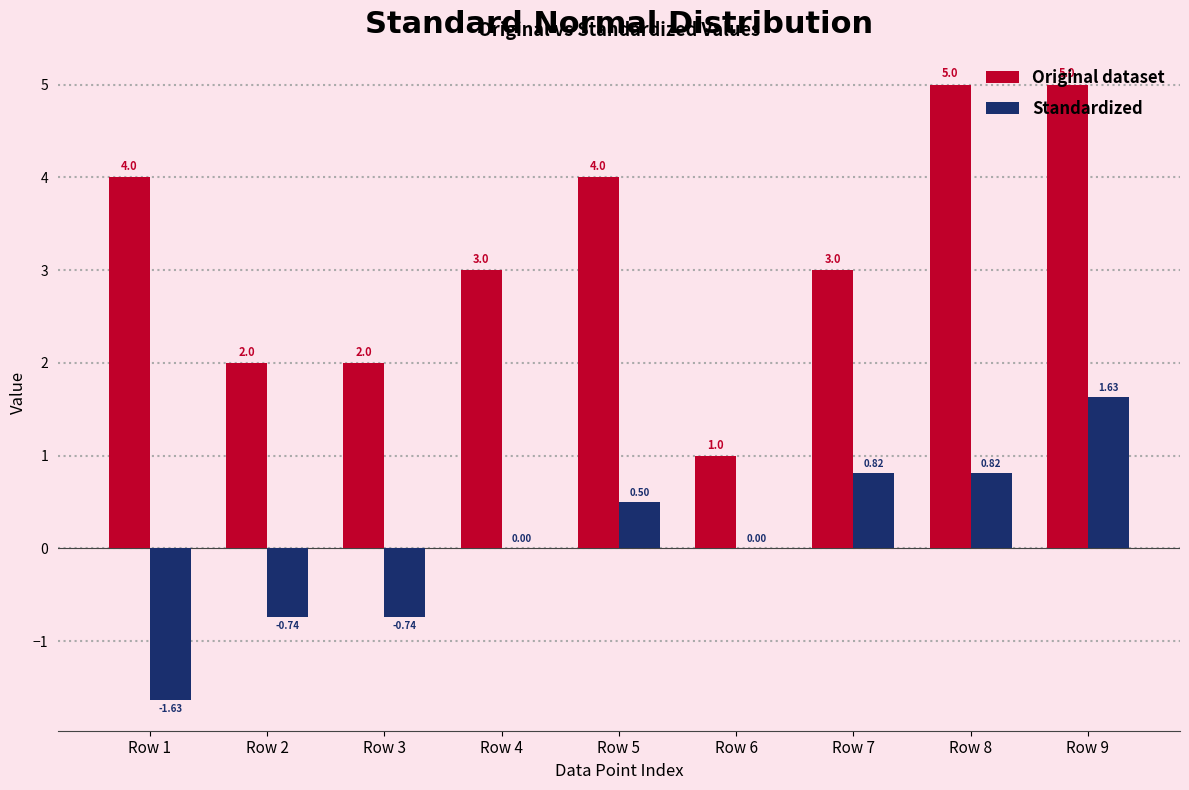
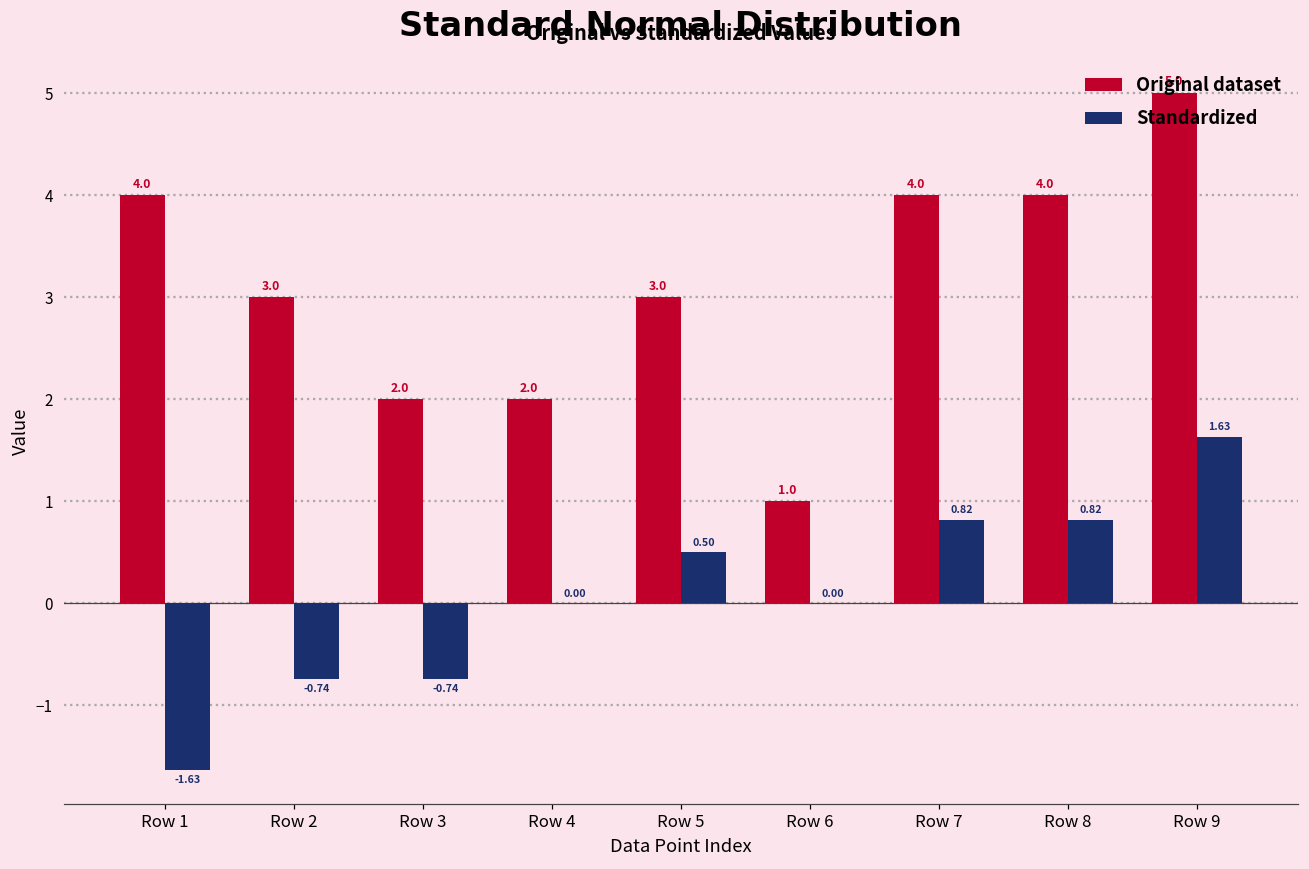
  {
    "Original dataset": {
      "Row 1": 4.0,
-     "Row 2": 2.0,
+     "Row 2": 3.0,
      "Row 3": 2.0,
-     "Row 4": 3.0,
-     "Row 5": 4.0,
+     "Row 4": 2.0,
+     "Row 5": 3.0,
      "Row 6": 1.0,
-     "Row 7": 3.0,
-     "Row 8": 5.0,
+     "Row 7": 4.0,
+     "Row 8": 4.0,
      "Row 9": 5.0
    },
    "Standardized": {
      "Row 1": -1.63,
      "Row 2": -0.74,
      "Row 3": -0.74,
      "Row 4": 0.00,
      "Row 5": 0.50,
      "Row 6": 0.00,
      "Row 7": 0.82,
      "Row 8": 0.82,
      "Row 9": 1.63
    }
  }
